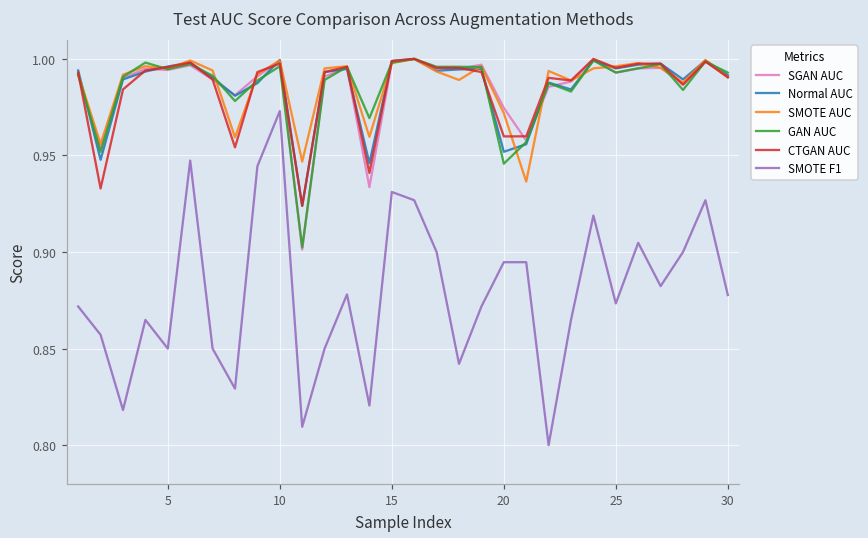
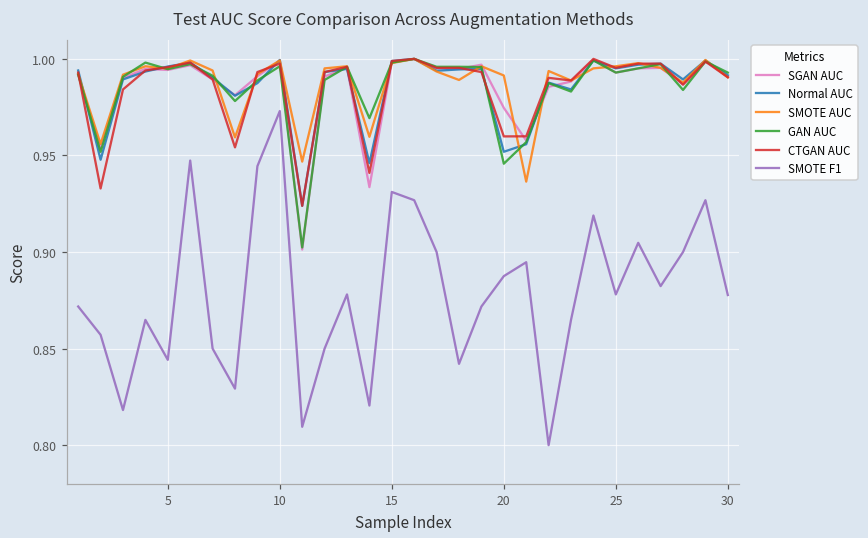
  {
    "SGAN AUC": {
      "20": 0.975
    },
    "Normal AUC": {
      "20": 0.952
    },
    "SMOTE AUC": {
-     "20": 0.972
+     "20": 0.991
    },
    "GAN AUC": {
      "20": 0.946
    },
    "CTGAN AUC": {
      "20": 0.960
    },
    "SMOTE F1": {
-     "5": 0.850,
+     "5": 0.844,
      "10": 0.973,
      "15": 0.931,
-     "20": 0.895,
-     "25": 0.873,
+     "20": 0.888,
+     "25": 0.878,
      "30": 0.878
    }
  }
